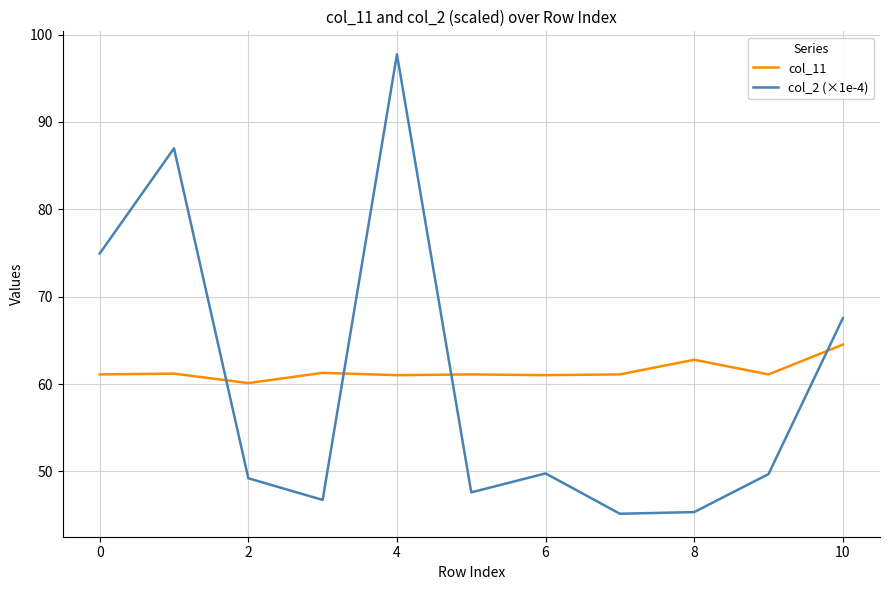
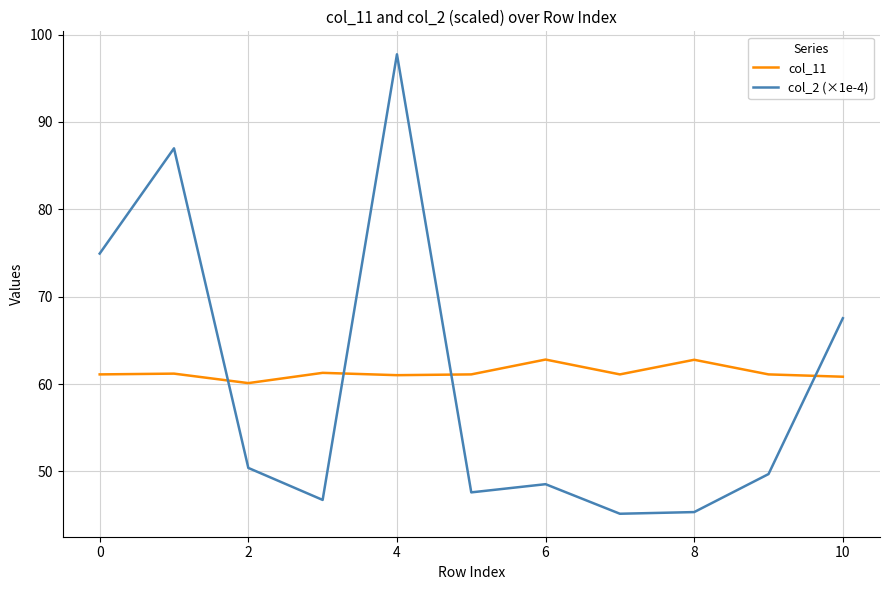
  {
    "col_11": {
      "0": 61,
      "2": 60,
      "4": 61,
-     "6": 61,
+     "6": 63,
      "8": 63,
-     "10": 65
+     "10": 61
    },
    "col_2 (×1e-4)": {
      "0": 75,
-     "2": 49,
+     "2": 50,
      "4": 98,
-     "6": 50,
+     "6": 49,
      "8": 45,
      "10": 68
    }
  }
